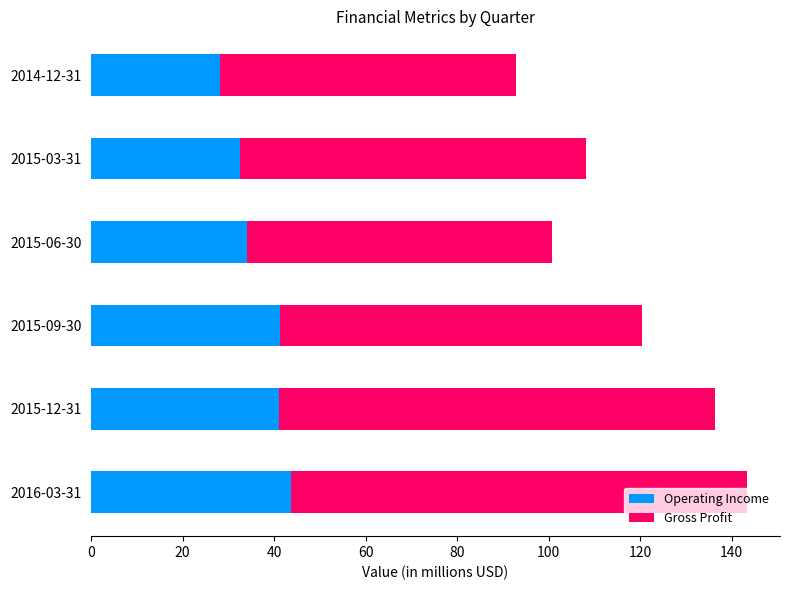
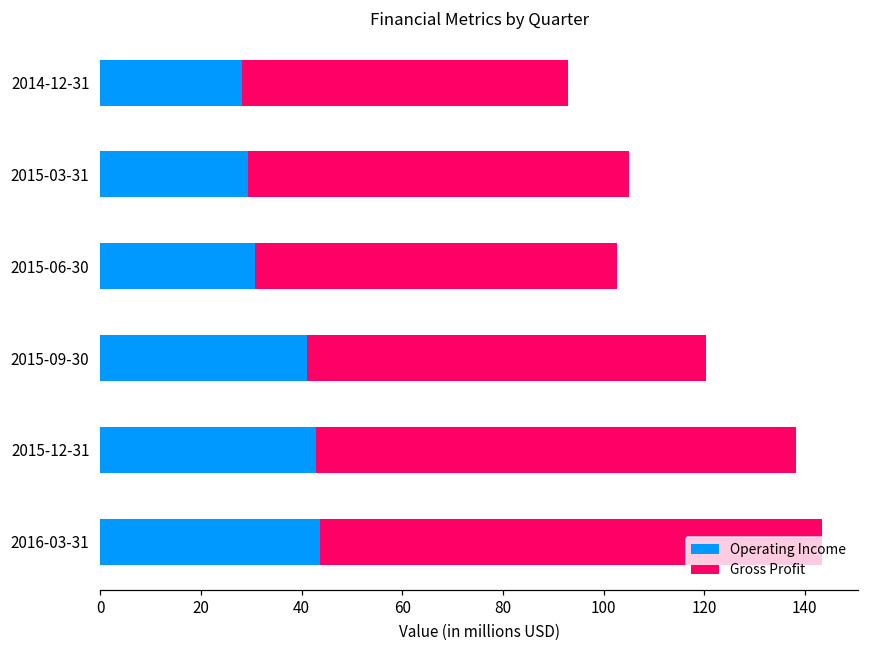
  {
    "Operating Income": {
      "2014-12-31": 28,
-     "2015-03-31": 33,
-     "2015-06-30": 34,
+     "2015-03-31": 29,
+     "2015-06-30": 31,
      "2015-09-30": 41,
-     "2015-12-31": 41,
+     "2015-12-31": 43,
      "2016-03-31": 44
    },
    "Gross Profit": {
      "2014-12-31": 65,
      "2015-03-31": 76,
-     "2015-06-30": 67,
+     "2015-06-30": 72,
      "2015-09-30": 79,
      "2015-12-31": 95
    }
  }
